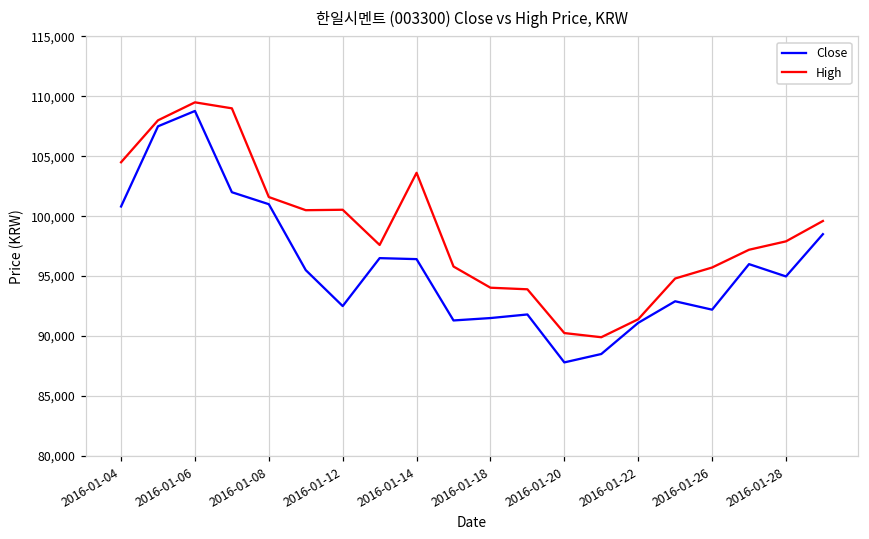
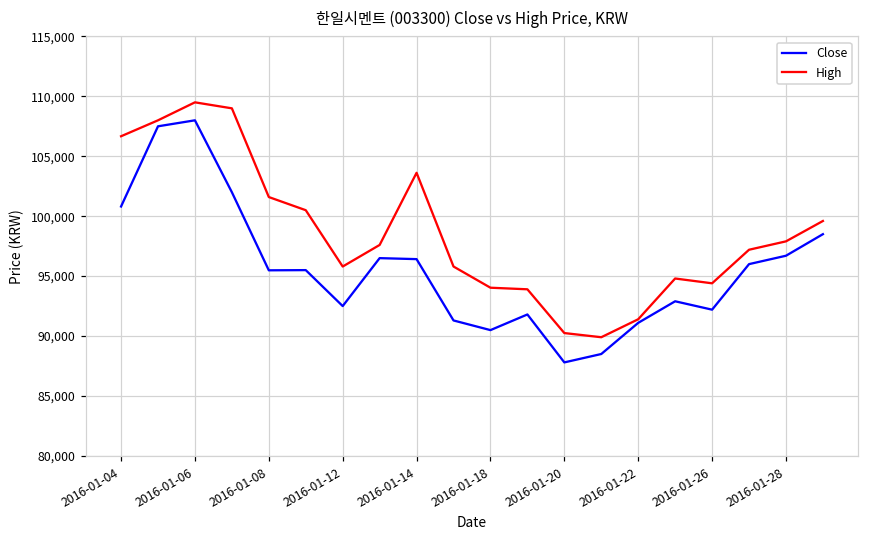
  {
    "Close": {
      "2016-01-04": "100,800",
-     "2016-01-06": "108,800",
-     "2016-01-08": "101,000",
+     "2016-01-06": "108,000",
+     "2016-01-08": "95,500",
      "2016-01-12": "92,500",
      "2016-01-14": "96,400",
-     "2016-01-18": "91,500",
+     "2016-01-18": "90,500",
      "2016-01-20": "87,800",
      "2016-01-22": "91,100",
      "2016-01-26": "92,200",
-     "2016-01-28": "95,000"
+     "2016-01-28": "96,700"
    },
    "High": {
-     "2016-01-04": "104,500",
+     "2016-01-04": "106,700",
      "2016-01-06": "109,500",
      "2016-01-08": "101,600",
-     "2016-01-12": "100,500",
+     "2016-01-12": "95,800",
      "2016-01-14": "103,600",
      "2016-01-18": "94,000",
      "2016-01-20": "90,200",
      "2016-01-22": "91,400",
-     "2016-01-26": "95,700",
+     "2016-01-26": "94,400",
      "2016-01-28": "97,900"
    }
  }
